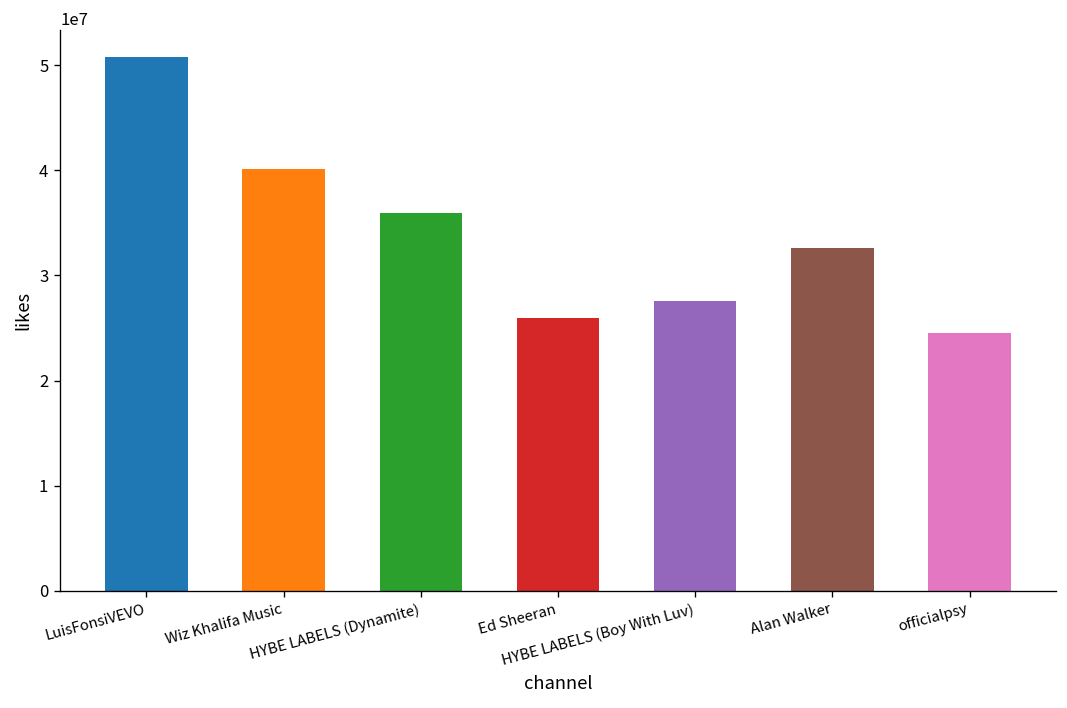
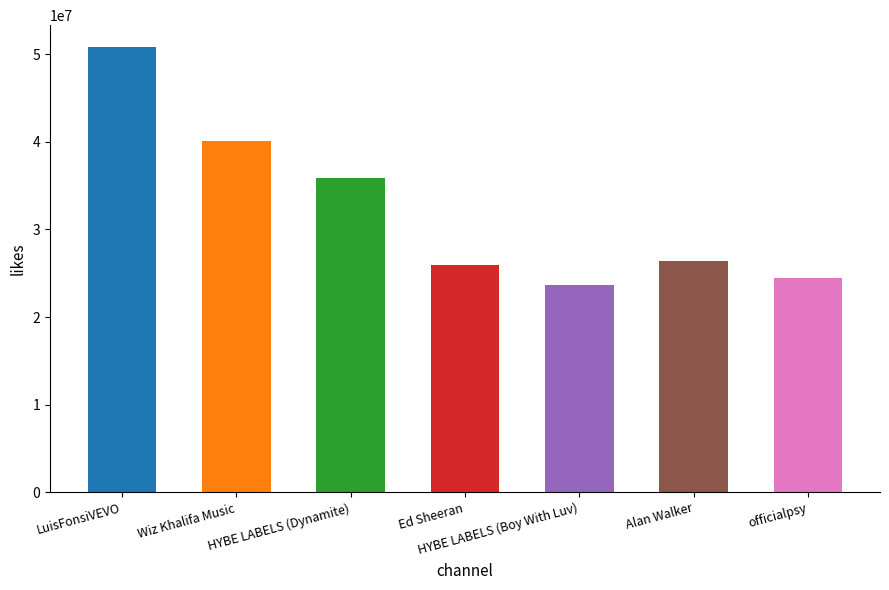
  {
    "LuisFonsiVEVO": 51000000,
    "Wiz Khalifa Music": 40000000,
    "HYBE LABELS (Dynamite)": 36000000,
    "Ed Sheeran": 26000000,
-   "HYBE LABELS (Boy With Luv)": 28000000,
-   "Alan Walker": 33000000,
+   "HYBE LABELS (Boy With Luv)": 24000000,
+   "Alan Walker": 26000000,
    "officialpsy": 24000000
  }
